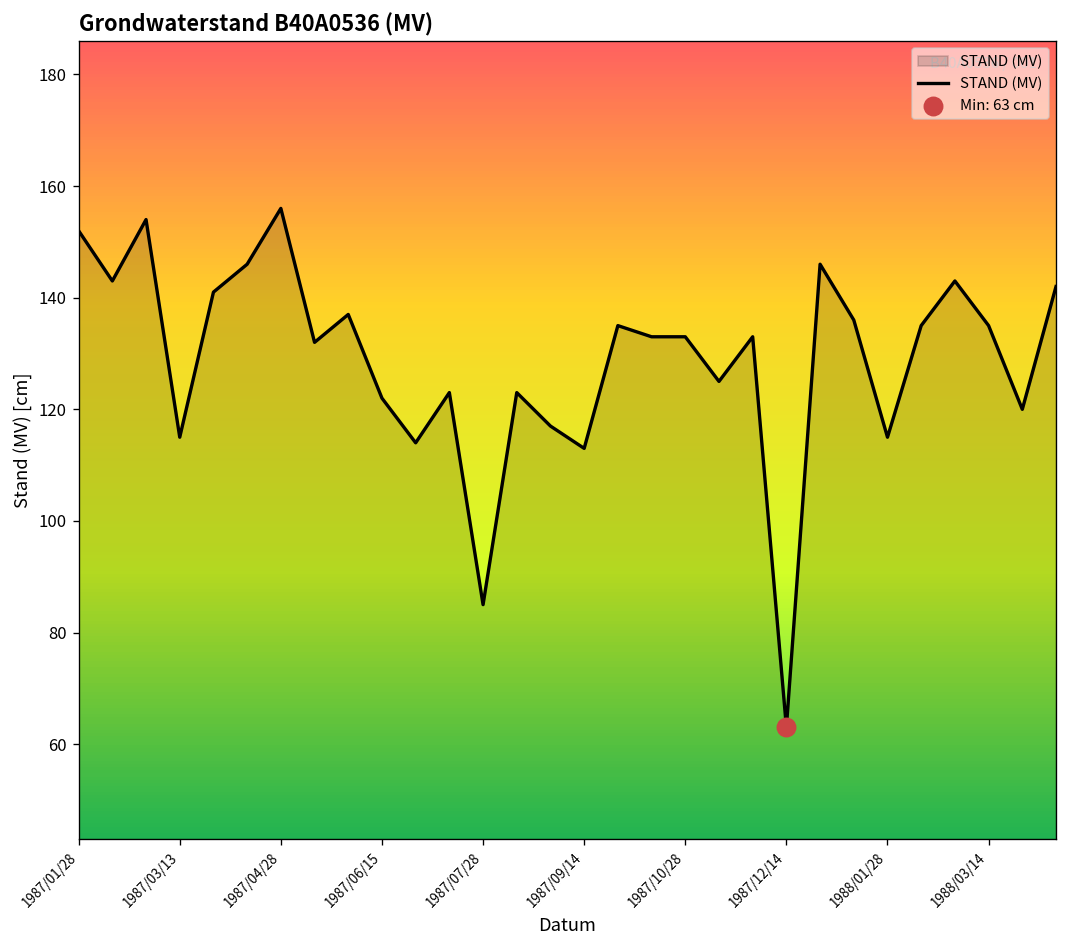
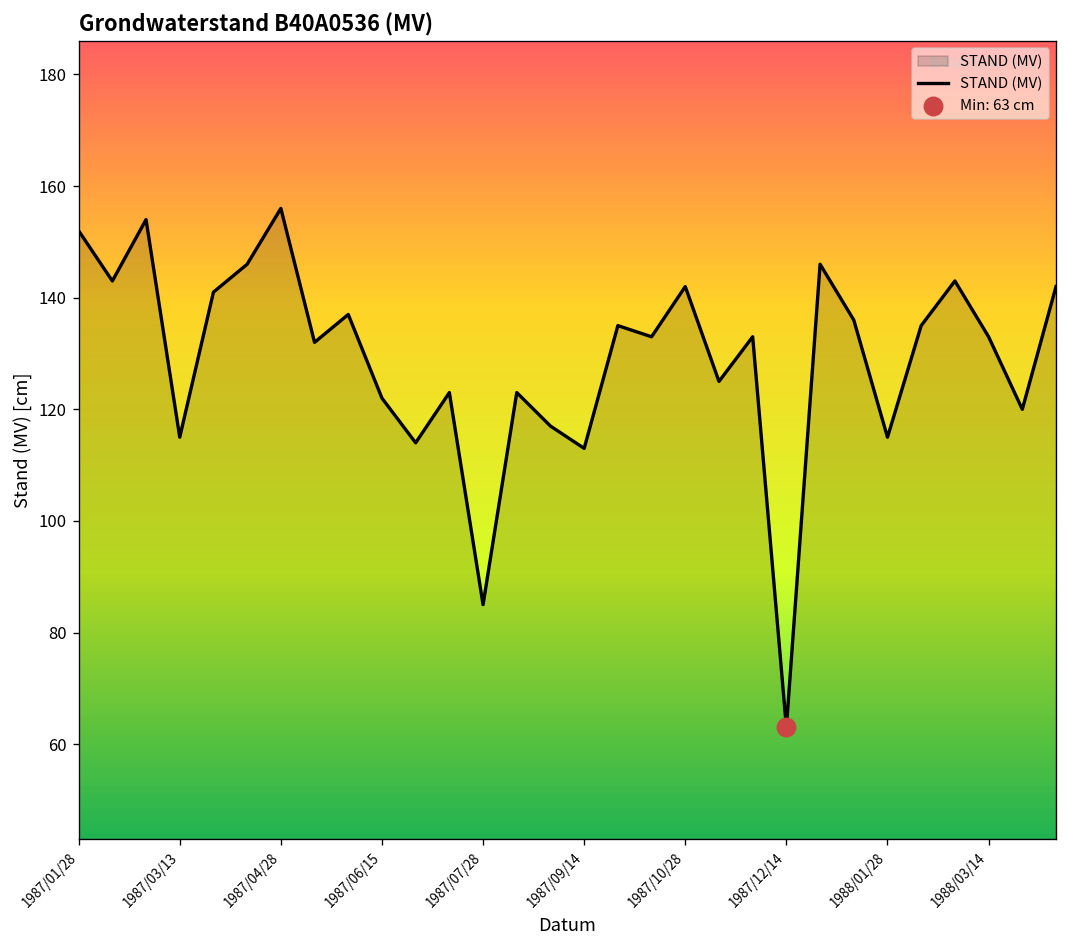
  {
    "STAND (MV)": {
      "1987/01/28": 152,
      "1987/03/13": 115,
      "1987/04/28": 156,
      "1987/06/15": 122,
      "1987/07/28": 85,
      "1987/09/14": 113,
-     "1987/10/28": 133,
+     "1987/10/28": 142,
      "1988/01/28": 115,
-     "1988/03/14": 135
+     "1988/03/14": 133
    }
  }
